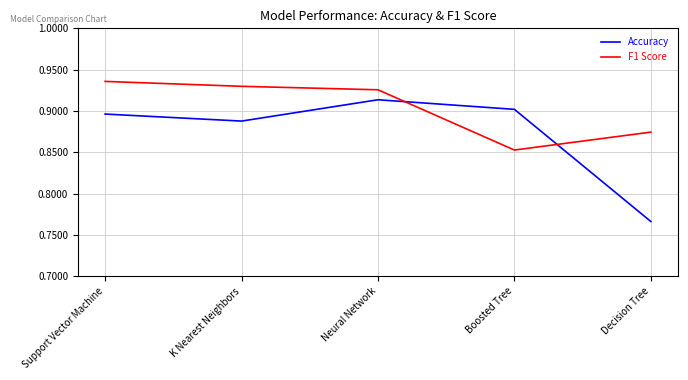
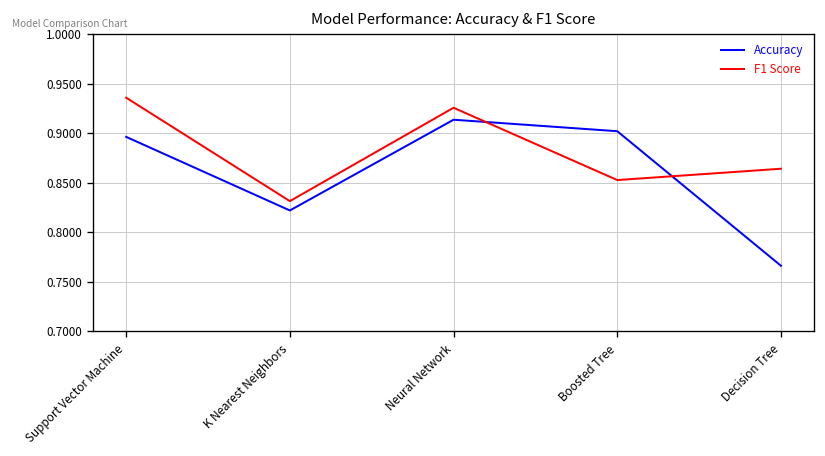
  {
    "Accuracy": {
      "Support Vector Machine": 0.90,
-     "K Nearest Neighbors": 0.89,
+     "K Nearest Neighbors": 0.82,
      "Neural Network": 0.91,
      "Boosted Tree": 0.90,
      "Decision Tree": 0.77
    },
    "F1 Score": {
      "Support Vector Machine": 0.94,
-     "K Nearest Neighbors": 0.93,
+     "K Nearest Neighbors": 0.83,
      "Neural Network": 0.93,
      "Boosted Tree": 0.85,
-     "Decision Tree": 0.87
+     "Decision Tree": 0.86
    }
  }
